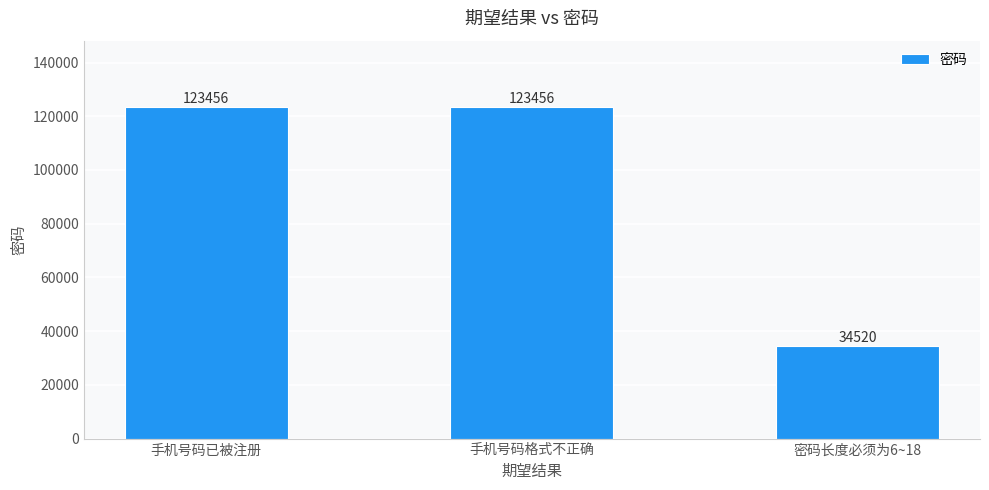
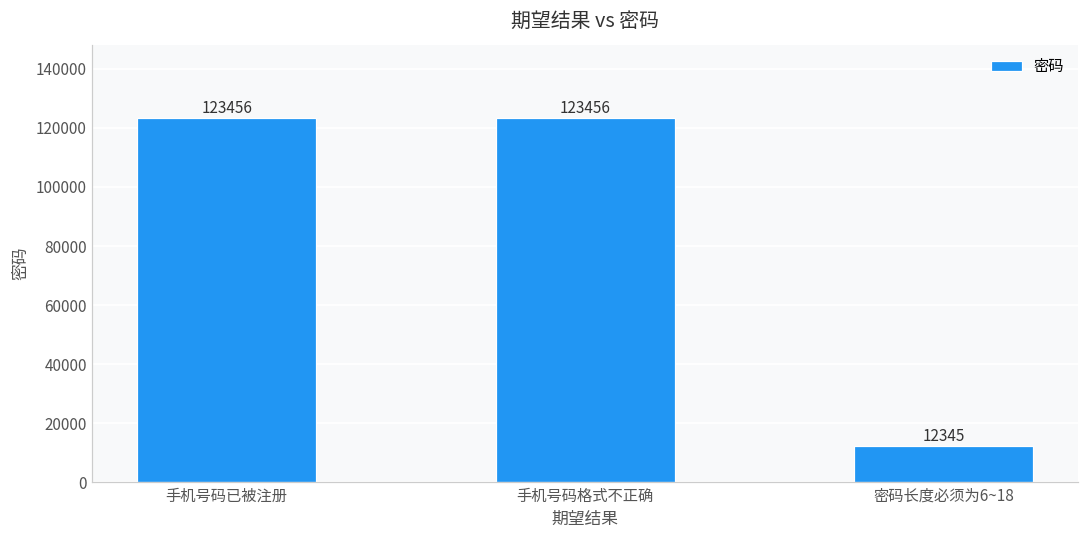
  {
    "手机号码已被注册": 123456,
    "手机号码格式不正确": 123456,
-   "密码长度必须为6~18": 34520
+   "密码长度必须为6~18": 12345
  }
